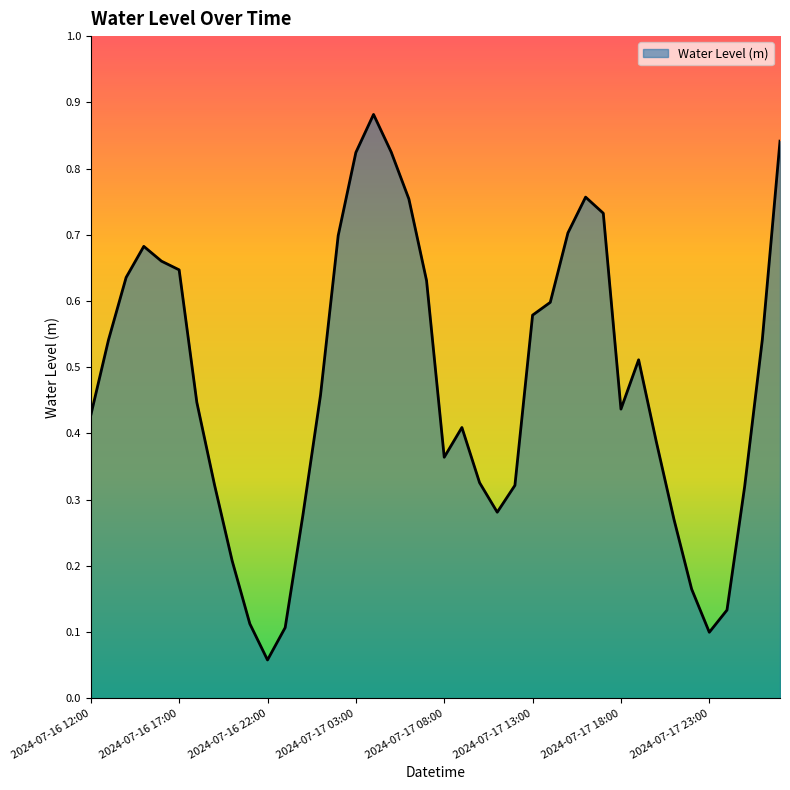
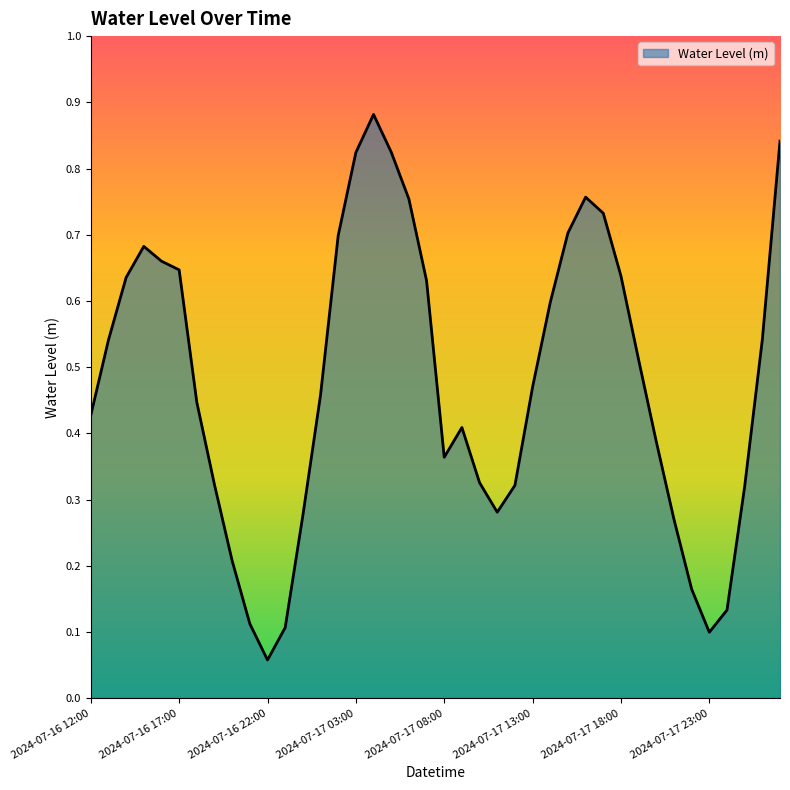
  {
    "2024-07-16 12:00": 0.43,
    "2024-07-16 17:00": 0.65,
    "2024-07-16 22:00": 0.06,
    "2024-07-17 03:00": 0.82,
    "2024-07-17 08:00": 0.36,
-   "2024-07-17 13:00": 0.58,
-   "2024-07-17 18:00": 0.44,
+   "2024-07-17 13:00": 0.47,
+   "2024-07-17 18:00": 0.64,
    "2024-07-17 23:00": 0.10
  }
